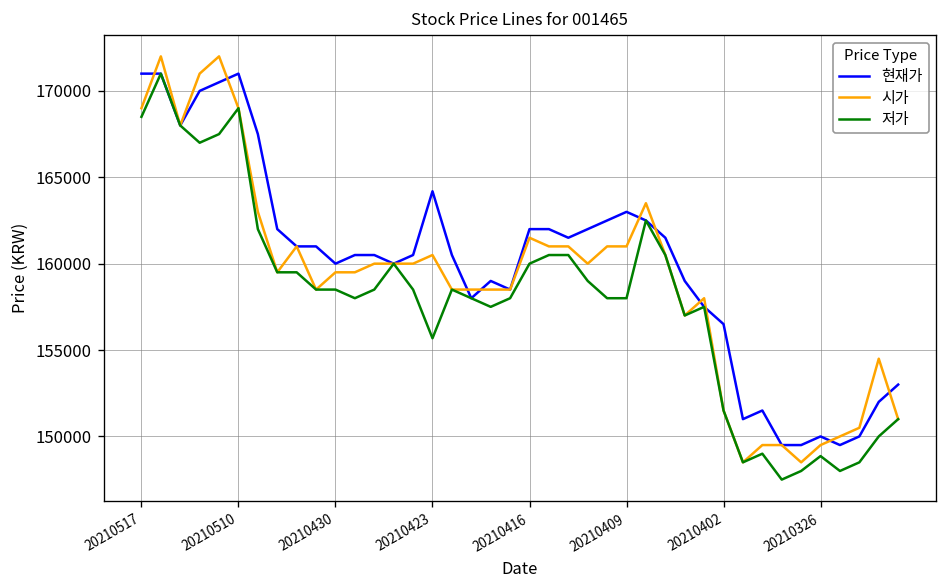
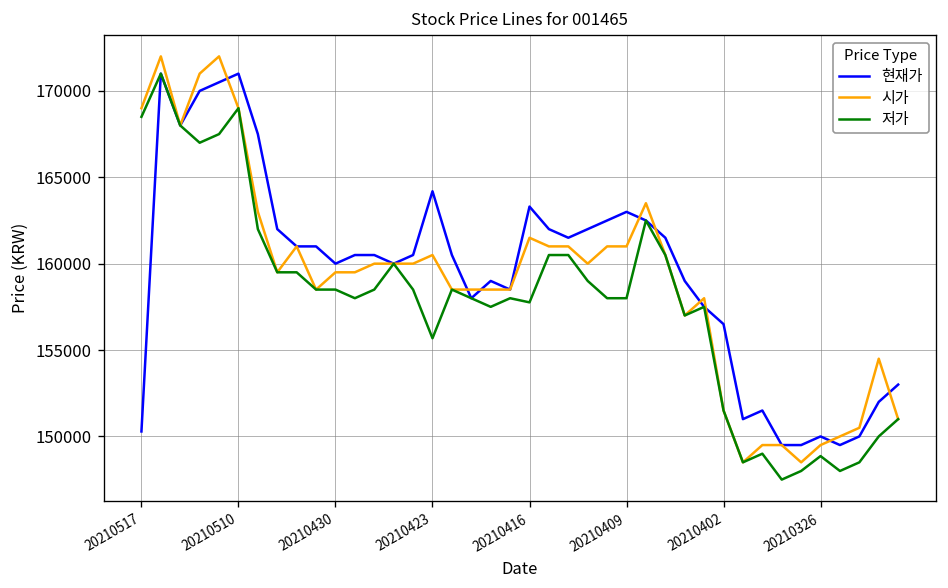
  {
    "현재가": {
-     "20210517": 171000,
+     "20210517": 150300,
      "20210510": 171000,
      "20210430": 160000,
      "20210423": 164200,
-     "20210416": 162000,
+     "20210416": 163300,
      "20210409": 163000,
      "20210402": 156500,
      "20210326": 150000
    },
    "시가": {
      "20210517": 169000,
      "20210430": 159500,
      "20210423": 160500,
      "20210416": 161500,
      "20210409": 161000,
      "20210326": 149500
    },
    "저가": {
      "20210517": 168500,
      "20210430": 158500,
      "20210423": 155700,
-     "20210416": 160000,
+     "20210416": 157800,
      "20210409": 158000,
      "20210326": 148900
    }
  }
